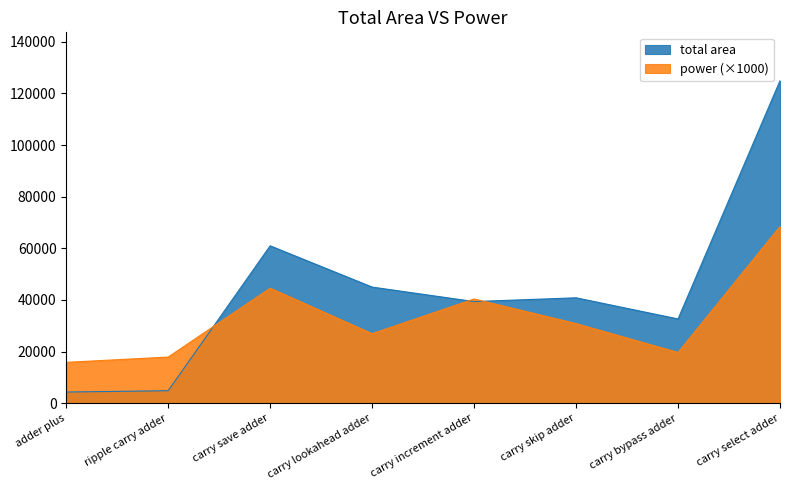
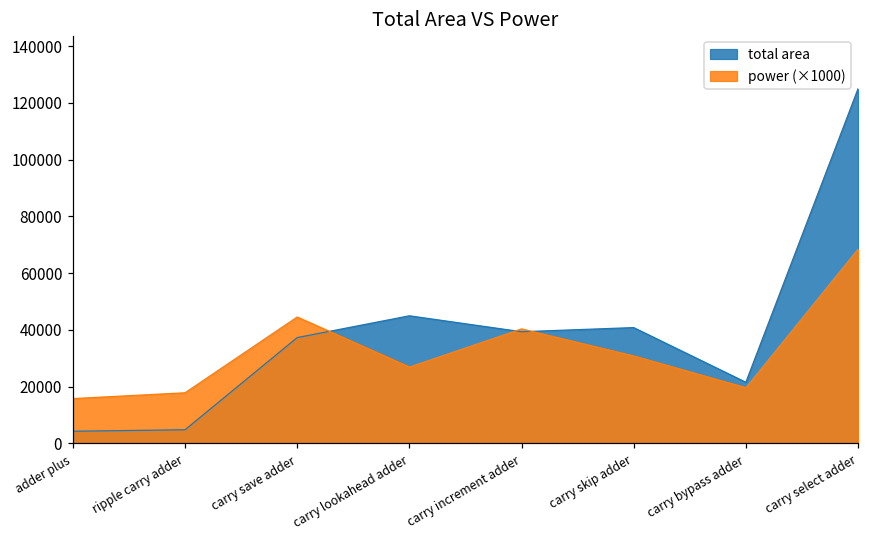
  {
    "total area": {
      "adder plus": 4000,
      "ripple carry adder": 5000,
-     "carry save adder": 61000,
+     "carry save adder": 37000,
      "carry lookahead adder": 45000,
      "carry increment adder": 39000,
      "carry skip adder": 41000,
-     "carry bypass adder": 33000,
+     "carry bypass adder": 22000,
      "carry select adder": 125000
    },
    "power (×1000)": {
      "adder plus": 16000,
      "ripple carry adder": 18000,
      "carry save adder": 45000,
      "carry lookahead adder": 27000,
      "carry increment adder": 40000,
      "carry skip adder": 31000,
      "carry bypass adder": 20000,
      "carry select adder": 68000
    }
  }
